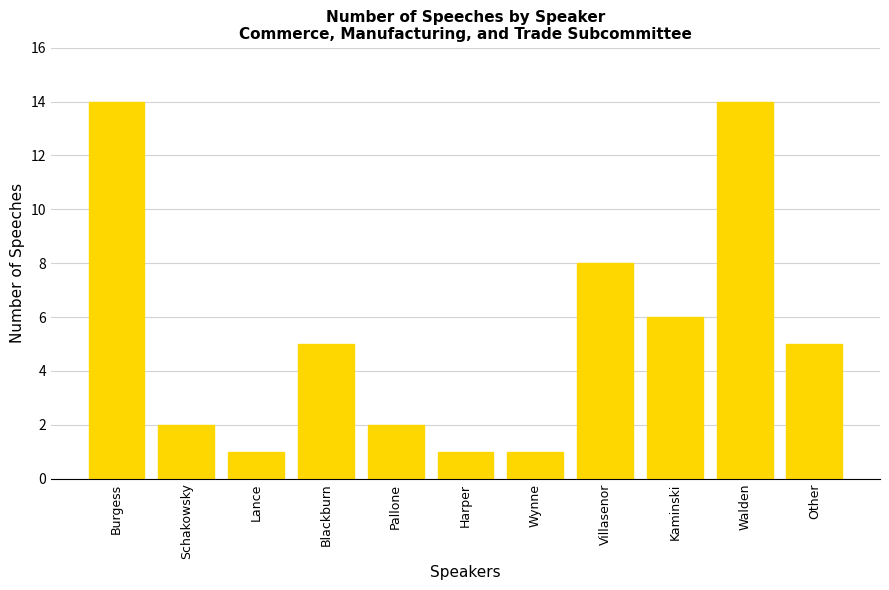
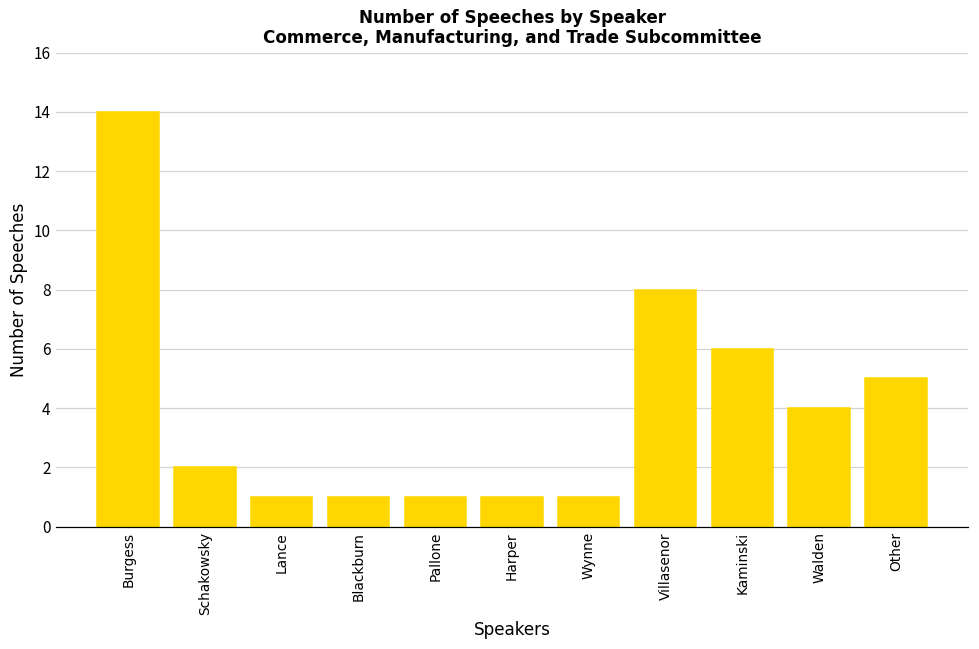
  {
    "Burgess": 14,
    "Schakowsky": 2,
    "Lance": 1,
-   "Blackburn": 5,
-   "Pallone": 2,
+   "Blackburn": 1,
+   "Pallone": 1,
    "Harper": 1,
    "Wynne": 1,
    "Villasenor": 8,
    "Kaminski": 6,
-   "Walden": 14,
+   "Walden": 4,
    "Other": 5
  }
